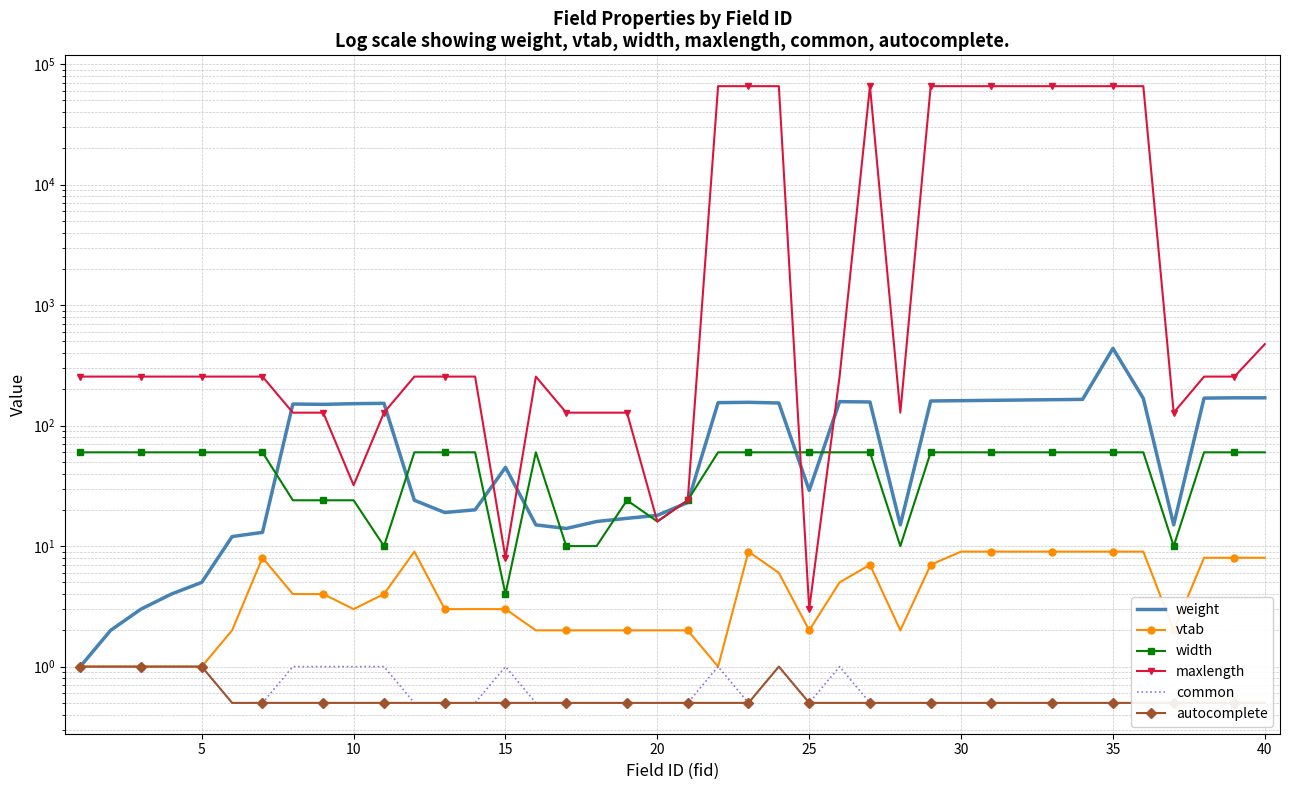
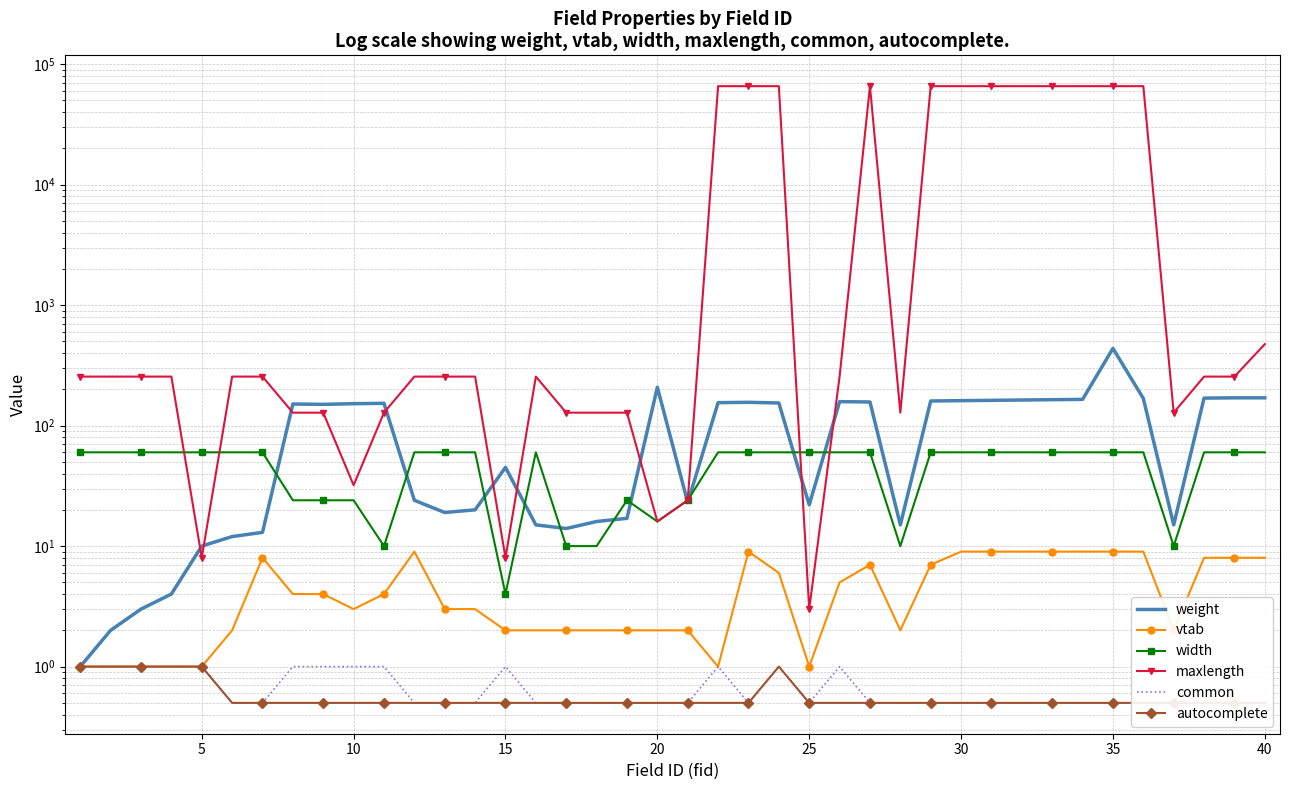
  {
    "weight": {
-     "5": 5,
+     "5": 10,
      "10": 150,
      "15": 45,
-     "20": 18,
-     "25": 29,
+     "20": 210,
+     "25": 22,
      "30": 160,
      "35": 440,
      "40": 170
    },
    "vtab": {
      "10": 3,
-     "15": 3,
+     "15": 2,
      "20": 2,
-     "25": 2,
+     "25": 1,
      "30": 9,
      "35": 9,
      "40": 8
    },
    "width": {
      "5": 60,
      "10": 24,
      "15": 4,
      "25": 60,
      "30": 60,
      "35": 60,
      "40": 60
    },
    "maxlength": {
-     "5": 260,
+     "5": 8,
      "10": 32,
      "15": 8,
      "25": 3,
      "30": 70000,
      "35": 70000,
      "40": 470
    },
    "common": {
      "10": 1,
      "15": 1
    },
    "autocomplete": {
      "10": 0.50,
      "15": 0.50
    }
  }
